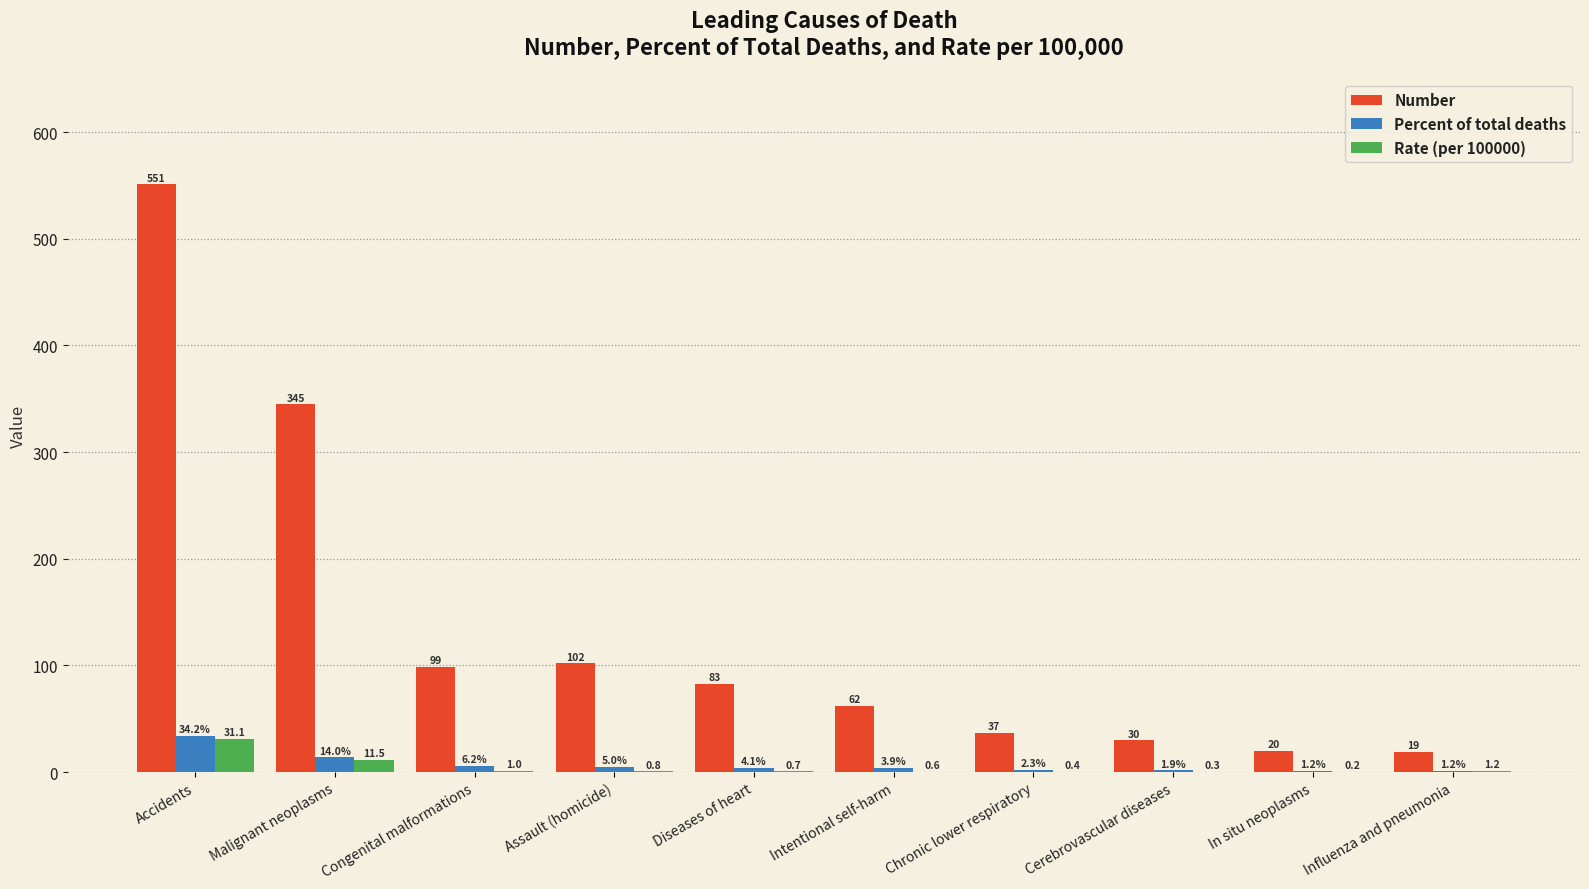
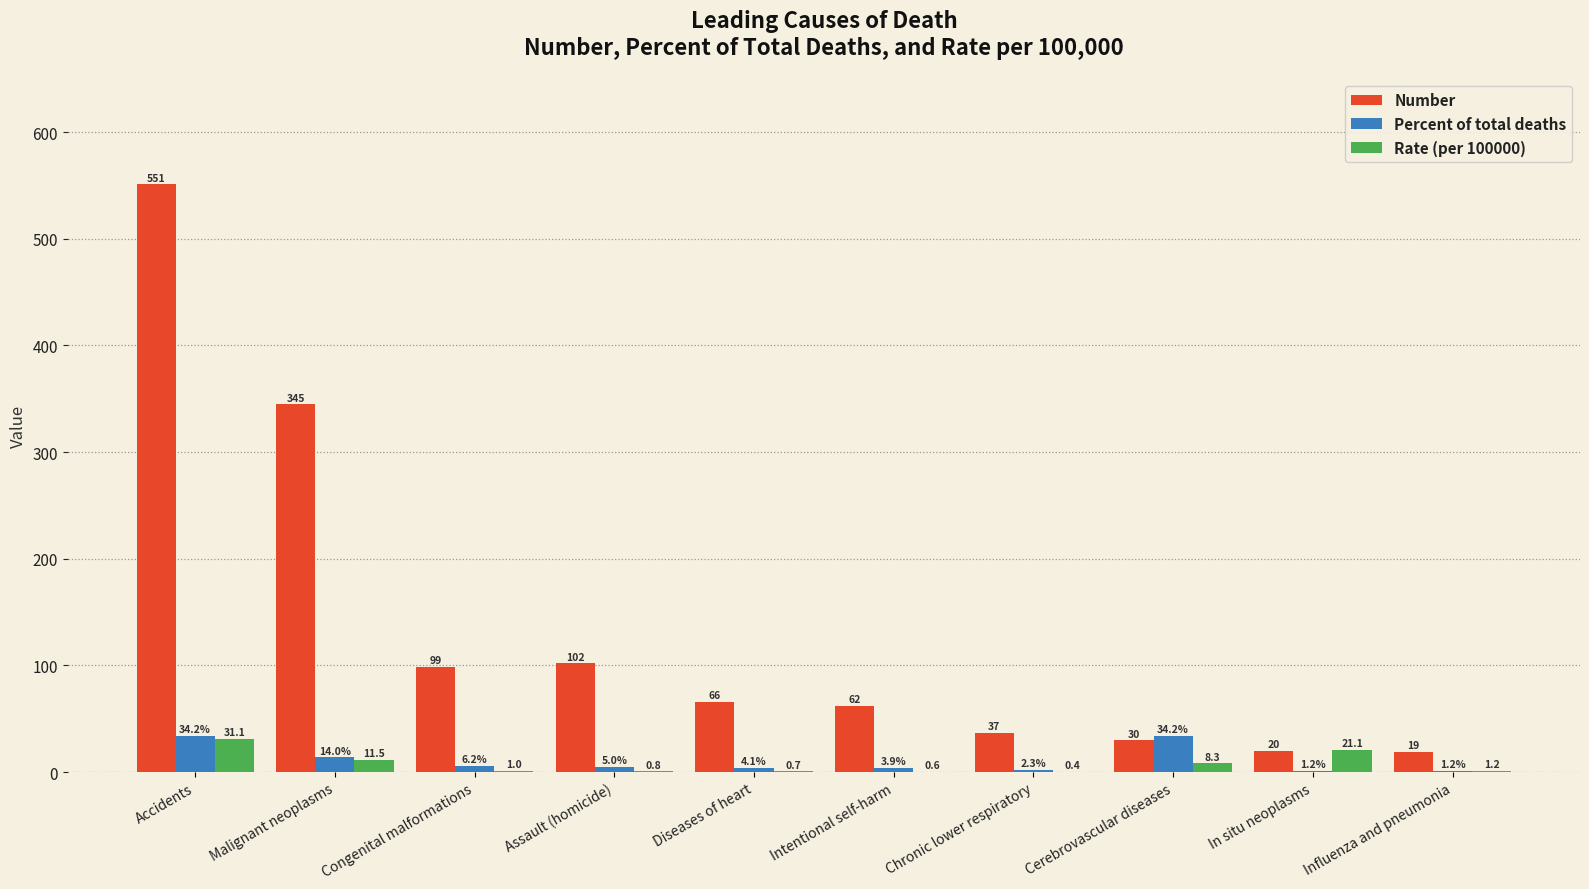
  {
    "Number": {
      "Accidents": "551",
      "Malignant neoplasms": "345",
      "Congenital malformations": "99",
      "Assault (homicide)": "102",
-     "Diseases of heart": "83",
+     "Diseases of heart": "66",
      "Intentional self-harm": "62",
      "Chronic lower respiratory": "37",
      "Cerebrovascular diseases": "30",
      "In situ neoplasms": "20",
      "Influenza and pneumonia": "19"
    },
    "Percent of total deaths": {
      "Accidents": "34.2%",
      "Malignant neoplasms": "14.0%",
      "Congenital malformations": "6.2%",
      "Assault (homicide)": "5.0%",
      "Diseases of heart": "4.1%",
      "Intentional self-harm": "3.9%",
      "Chronic lower respiratory": "2.3%",
-     "Cerebrovascular diseases": "1.9%",
+     "Cerebrovascular diseases": "34.2%",
      "In situ neoplasms": "1.2%",
      "Influenza and pneumonia": "1.2%"
    },
    "Rate (per 100000)": {
      "Accidents": "31.1",
      "Malignant neoplasms": "11.5",
      "Congenital malformations": "1.0",
      "Assault (homicide)": "0.8",
      "Diseases of heart": "0.7",
      "Intentional self-harm": "0.6",
      "Chronic lower respiratory": "0.4",
-     "Cerebrovascular diseases": "0.3",
-     "In situ neoplasms": "0.2",
+     "Cerebrovascular diseases": "8.3",
+     "In situ neoplasms": "21.1",
      "Influenza and pneumonia": "1.2"
    }
  }
